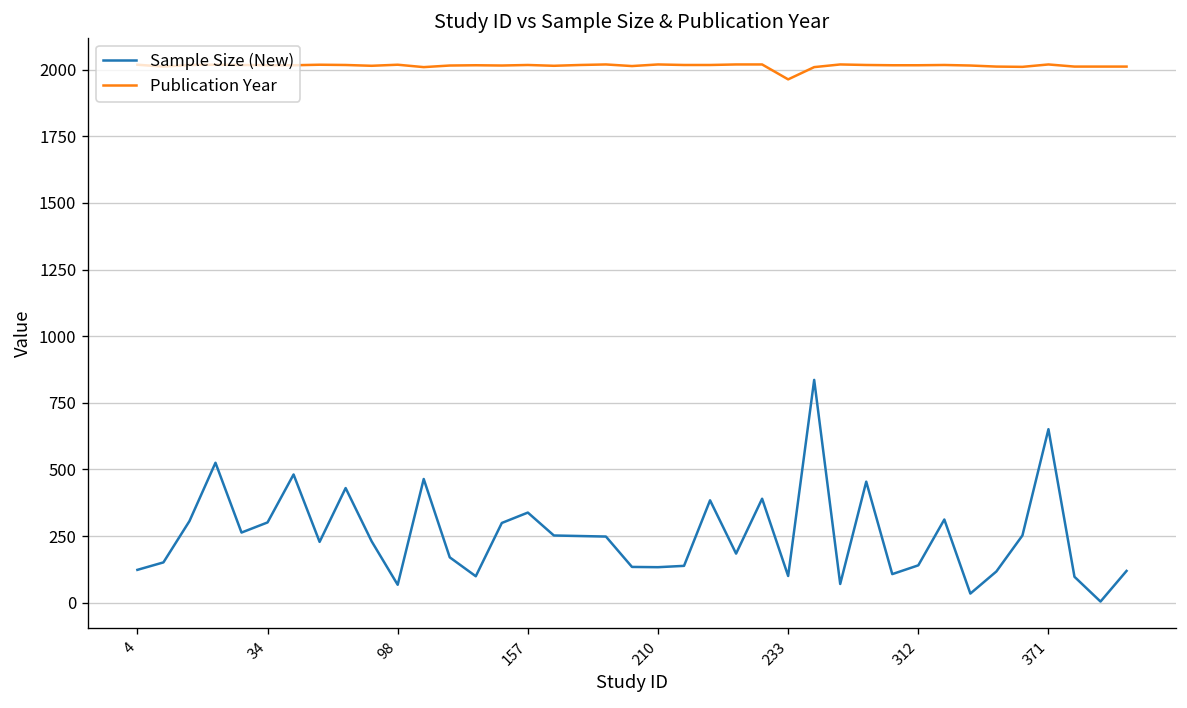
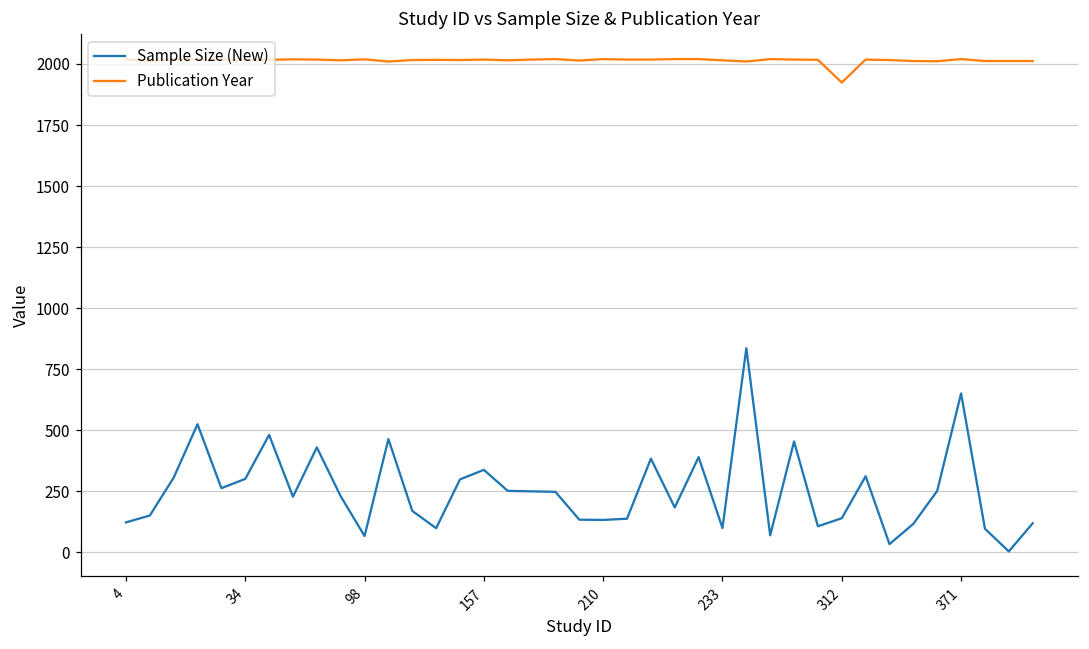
  {
    "Sample Size (New)": {
      "98": 70,
      "157": 340,
      "210": 130,
      "233": 100,
      "312": 140,
      "371": 650
    },
    "Publication Year": {
      "98": 2020,
      "157": 2020,
      "210": 2020,
-     "233": 1960,
-     "312": 2020,
+     "233": 2020,
+     "312": 1920,
      "371": 2020
    }
  }
